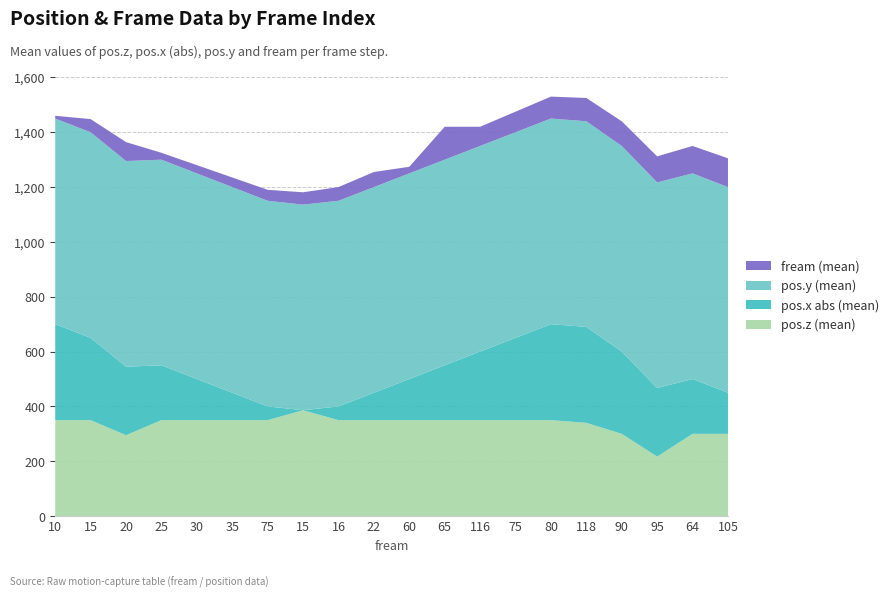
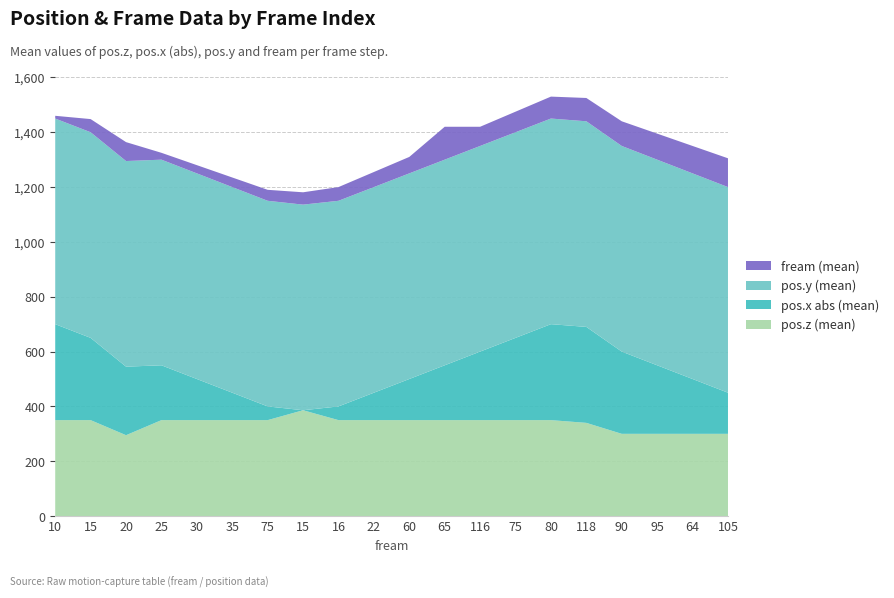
  {
    "pos.z (mean)": {
      "10": 350,
      "20": 300,
      "25": 350,
      "30": 350,
      "35": 350,
      "16": 350,
      "22": 350,
      "60": 350,
      "65": 350,
      "116": 350,
      "80": 350,
      "118": 340,
      "90": 300,
-     "95": 220,
+     "95": 300,
      "64": 300,
      "105": 300
    },
    "fream (mean)": {
      "10": 10,
      "20": 70,
      "25": 30,
      "30": 30,
      "35": 40,
      "16": 50,
      "22": 60,
-     "60": 20,
+     "60": 60,
      "65": 120,
      "116": 70,
      "80": 80,
      "118": 90,
      "90": 90,
      "95": 100,
      "64": 100,
      "105": 110
    }
  }
